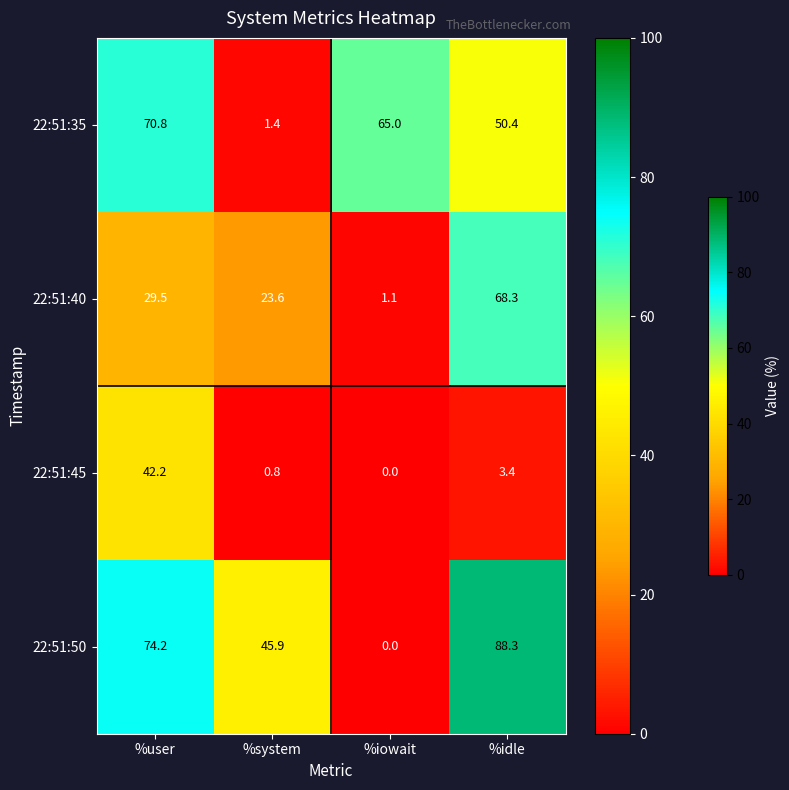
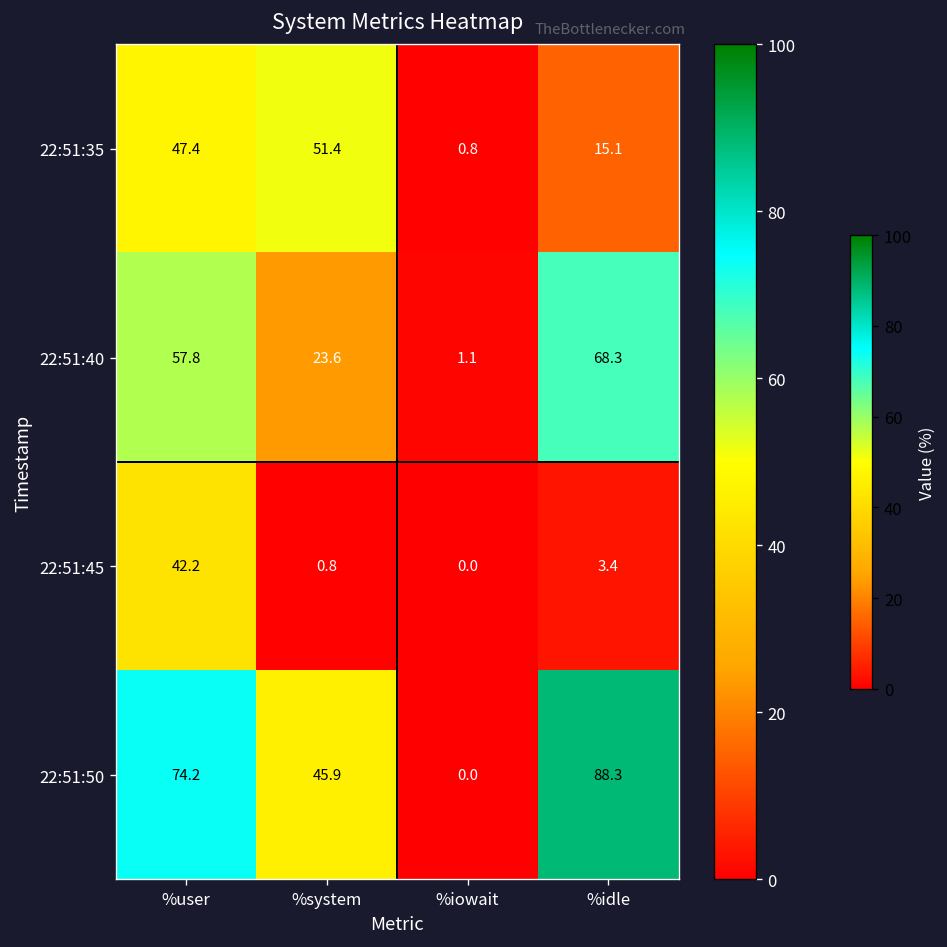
  {
    "22:51:35": {
-     "%user": 70.8,
-     "%system": 1.4,
-     "%iowait": 65.0,
-     "%idle": 50.4
+     "%user": 47.4,
+     "%system": 51.4,
+     "%iowait": 0.8,
+     "%idle": 15.1
    },
    "22:51:40": {
-     "%user": 29.5,
+     "%user": 57.8,
      "%system": 23.6,
      "%iowait": 1.1,
      "%idle": 68.3
    },
    "22:51:45": {
      "%user": 42.2,
      "%system": 0.8,
      "%iowait": 0.0,
      "%idle": 3.4
    },
    "22:51:50": {
      "%user": 74.2,
      "%system": 45.9,
      "%iowait": 0.0,
      "%idle": 88.3
    }
  }
